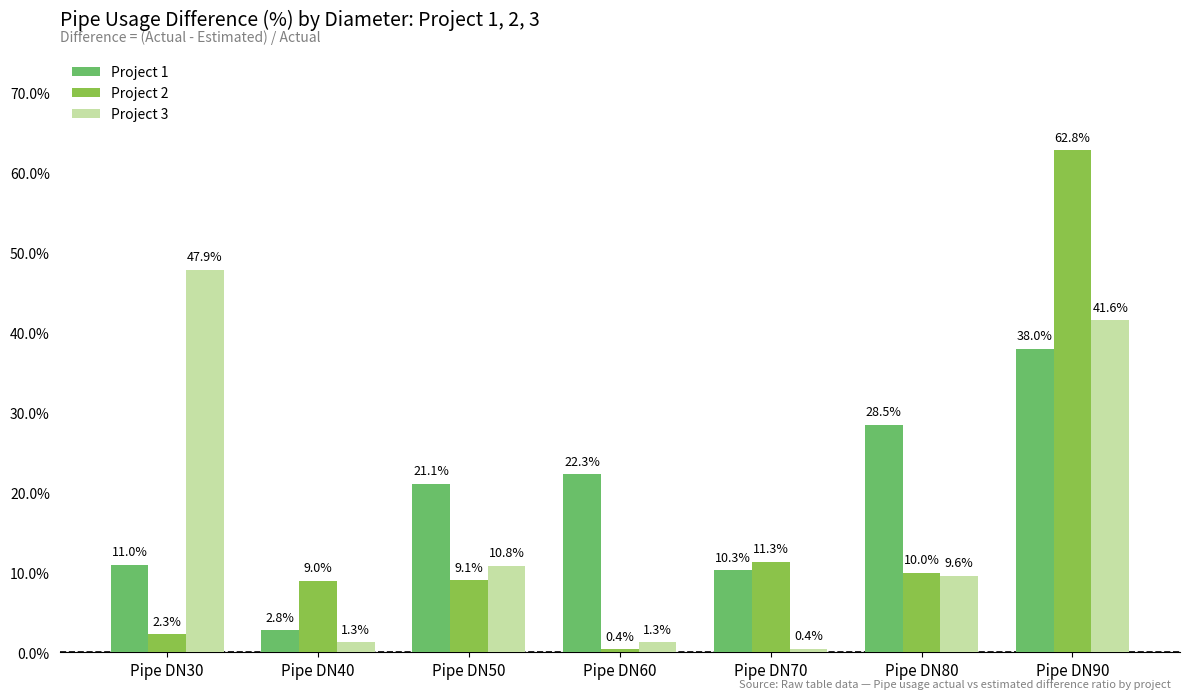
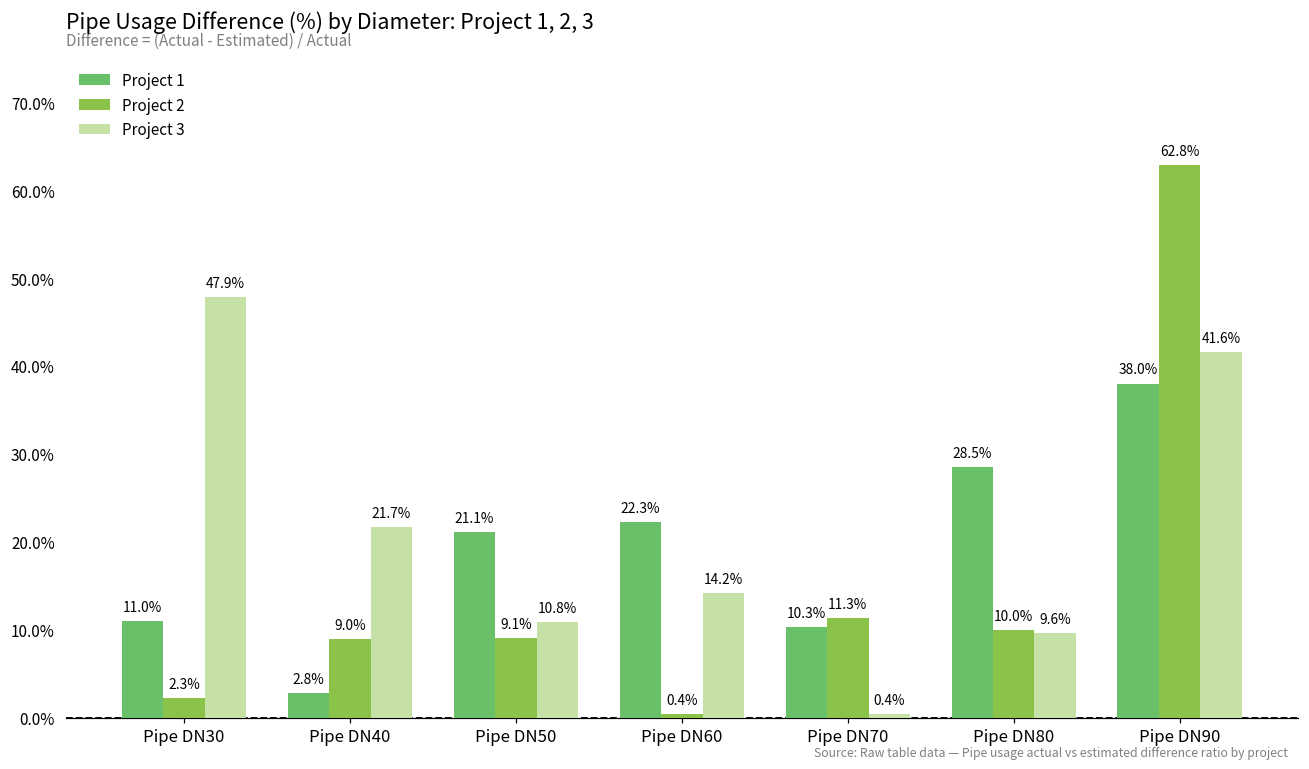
  {
    "Project 3": {
      "Pipe DN30": "47.9%",
-     "Pipe DN40": "1.3%",
+     "Pipe DN40": "21.7%",
      "Pipe DN50": "10.8%",
-     "Pipe DN60": "1.3%",
+     "Pipe DN60": "14.2%",
      "Pipe DN70": "0.4%",
      "Pipe DN80": "9.6%",
      "Pipe DN90": "41.6%"
    }
  }
